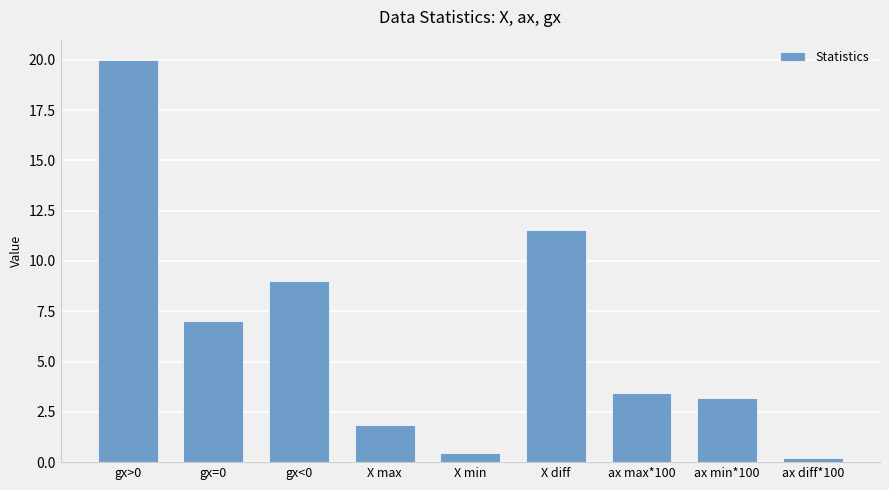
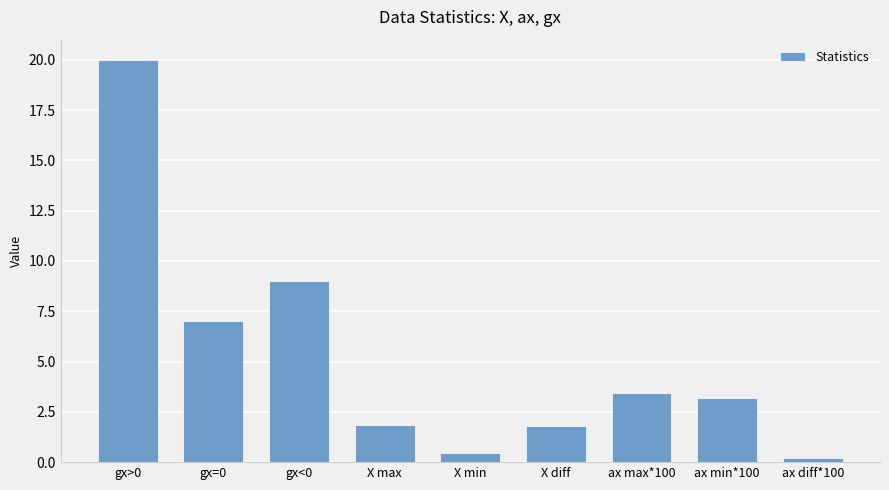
  {
    "gx>0": 20.0,
    "gx=0": 7.0,
    "gx<0": 9.0,
    "X max": 1.9,
    "X min": 0.5,
-   "X diff": 11.5,
+   "X diff": 1.8,
    "ax max*100": 3.4,
    "ax min*100": 3.2,
    "ax diff*100": 0.2
  }
